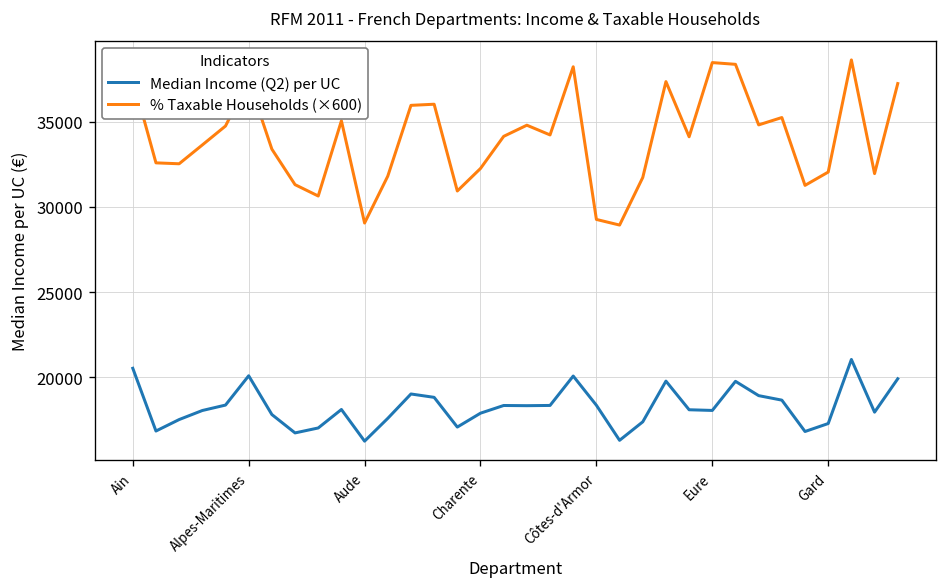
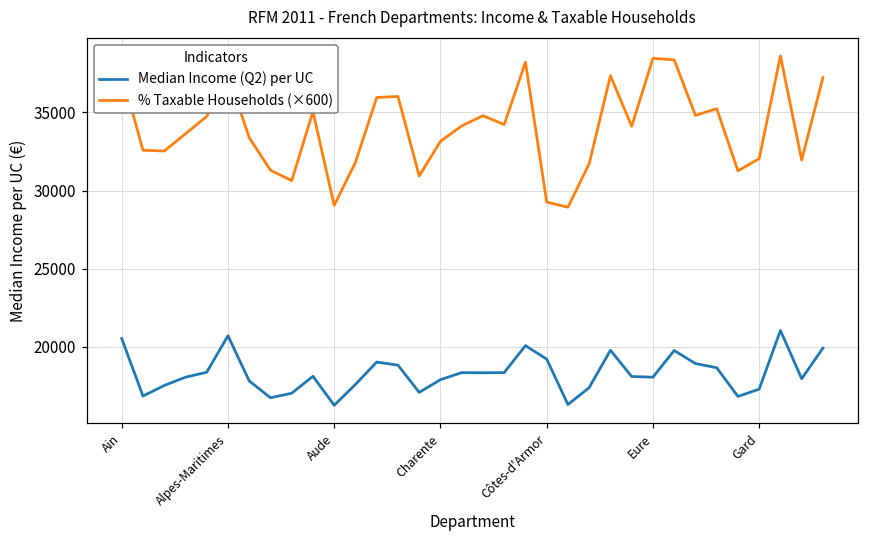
  {
    "Median Income (Q2) per UC": {
      "Ain": 20500,
-     "Alpes-Maritimes": 20100,
+     "Alpes-Maritimes": 20700,
      "Aude": 16300,
      "Charente": 17900,
-     "Côtes-d'Armor": 18400,
+     "Côtes-d'Armor": 19200,
      "Eure": 18100,
      "Gard": 17300
    },
    "% Taxable Households (×600)": {
      "Aude": 29100,
-     "Charente": 32300,
+     "Charente": 33200,
      "Côtes-d'Armor": 29300,
      "Eure": 38500,
      "Gard": 32000
    }
  }
